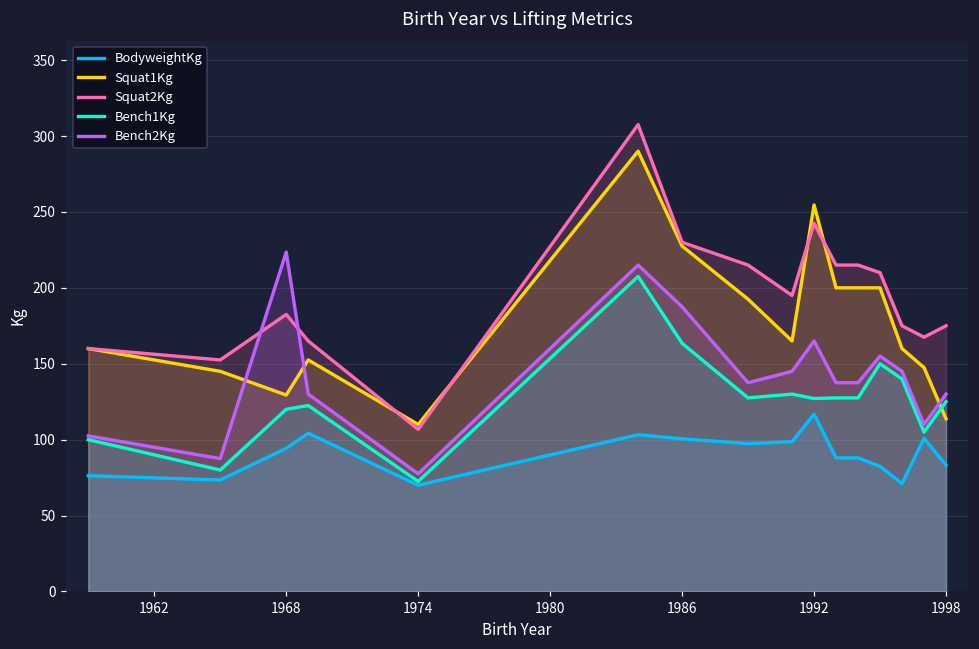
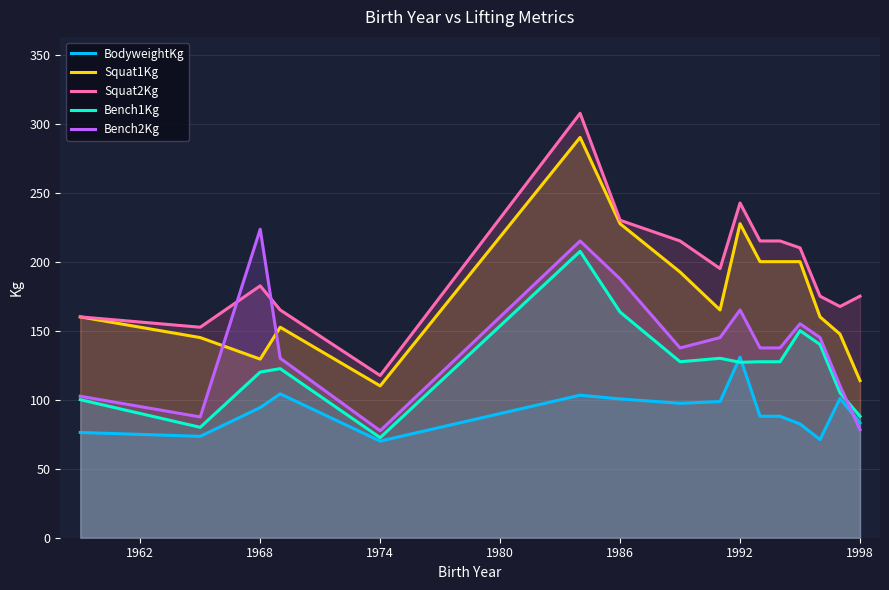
  {
    "BodyweightKg": {
      "1968": 94,
      "1974": 70,
      "1986": 101,
-     "1992": 117,
+     "1992": 131,
      "1998": 83
    },
    "Squat1Kg": {
      "1968": 129,
      "1974": 110,
      "1986": 228,
-     "1992": 255,
+     "1992": 228,
      "1998": 114
    },
    "Squat2Kg": {
      "1968": 183,
-     "1974": 107,
+     "1974": 118,
      "1986": 230,
      "1992": 243,
      "1998": 175
    },
    "Bench1Kg": {
      "1968": 120,
      "1974": 73,
      "1986": 164,
      "1992": 127,
-     "1998": 125
+     "1998": 88
    },
    "Bench2Kg": {
      "1968": 224,
      "1974": 78,
      "1986": 188,
      "1992": 165,
-     "1998": 130
+     "1998": 78
    }
  }
